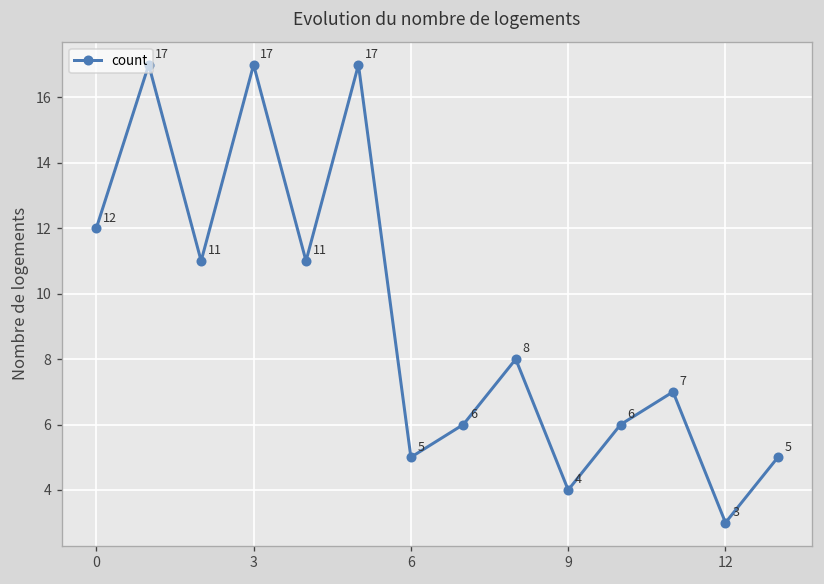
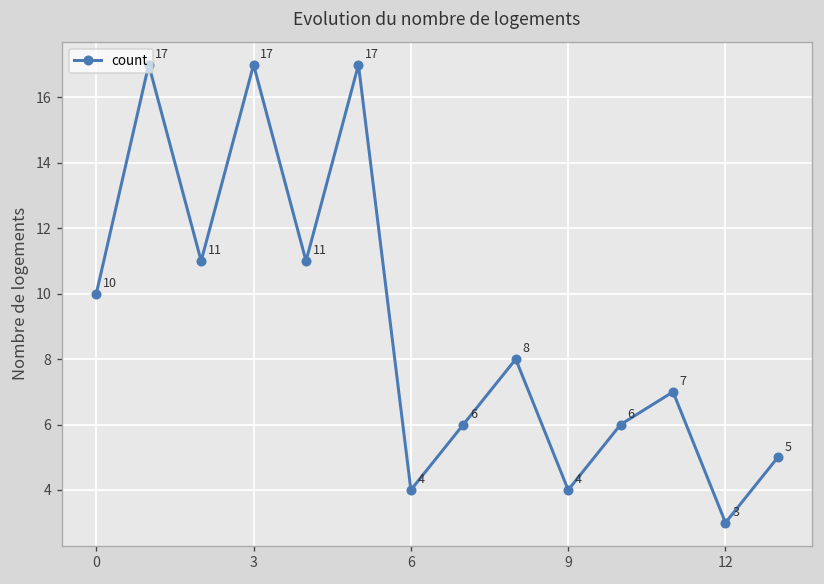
  {
-   "0": 12,
+   "0": 10,
    "3": 17,
-   "6": 5,
+   "6": 4,
    "9": 4,
    "12": 3
  }
